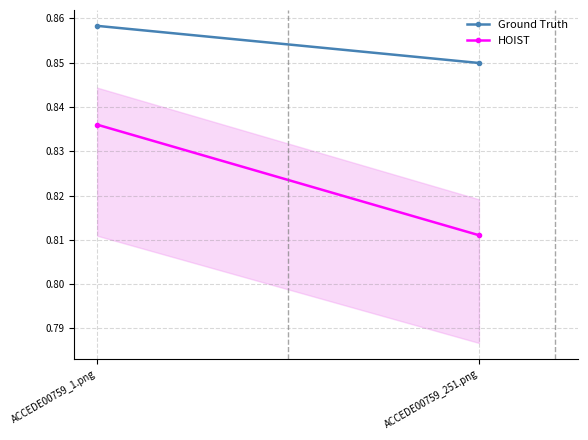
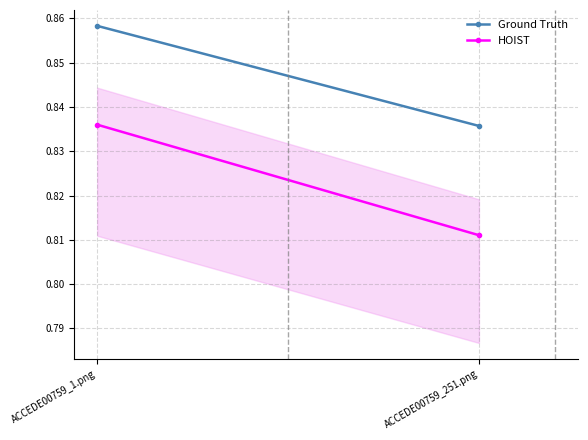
  {
    "Ground Truth": {
      "ACCEDE00759_1.png": 0.858,
-     "ACCEDE00759_251.png": 0.850
+     "ACCEDE00759_251.png": 0.836
    },
    "HOIST": {
      "ACCEDE00759_1.png": 0.836,
      "ACCEDE00759_251.png": 0.811
    }
  }
